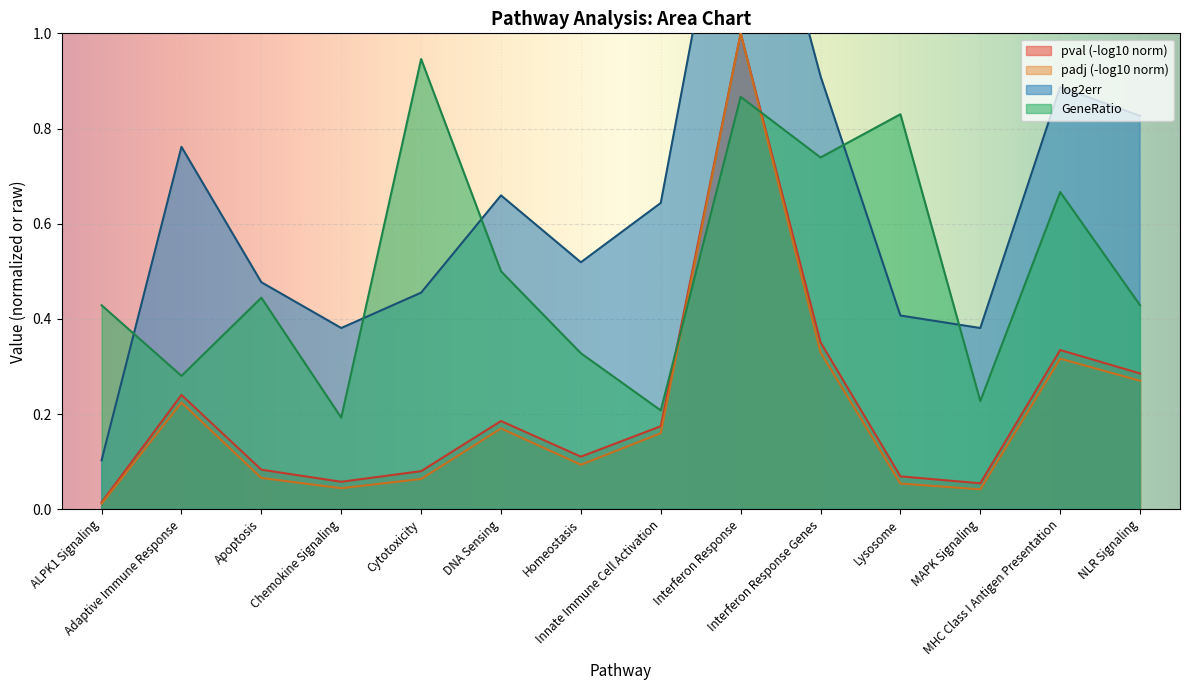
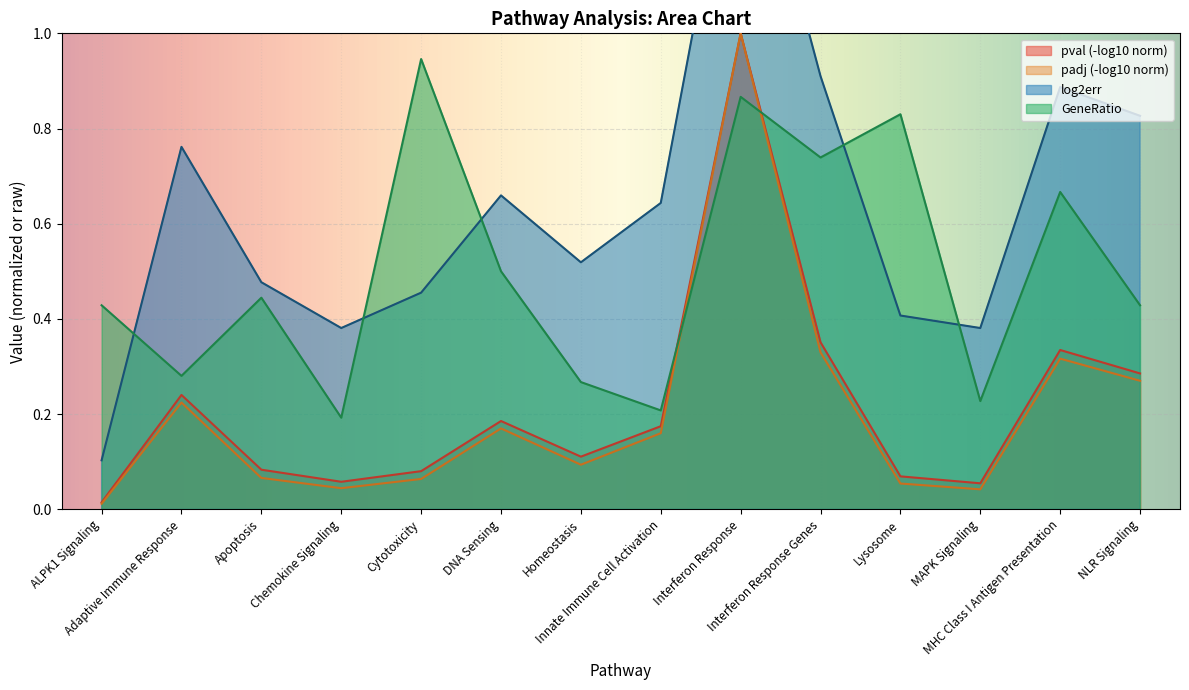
  {
    "log2err": {
      "ALPK1 Signaling": 0.10,
      "Adaptive Immune Response": 0.76,
      "Apoptosis": 0.48,
      "Chemokine Signaling": 0.38,
      "Cytotoxicity": 0.46,
      "DNA Sensing": 0.66,
      "Homeostasis": 0.52,
      "Innate Immune Cell Activation": 0.64,
      "Interferon Response Genes": 0.91,
      "Lysosome": 0.41,
      "MAPK Signaling": 0.38
    },
    "GeneRatio": {
      "ALPK1 Signaling": 0.43,
      "Adaptive Immune Response": 0.28,
      "Apoptosis": 0.44,
      "Chemokine Signaling": 0.19,
      "Cytotoxicity": 0.95,
      "DNA Sensing": 0.50,
-     "Homeostasis": 0.33,
+     "Homeostasis": 0.27,
      "Innate Immune Cell Activation": 0.21,
      "Interferon Response": 0.87,
      "Interferon Response Genes": 0.74,
      "Lysosome": 0.83,
      "MAPK Signaling": 0.23,
      "MHC Class I Antigen Presentation": 0.67,
      "NLR Signaling": 0.43
    }
  }
